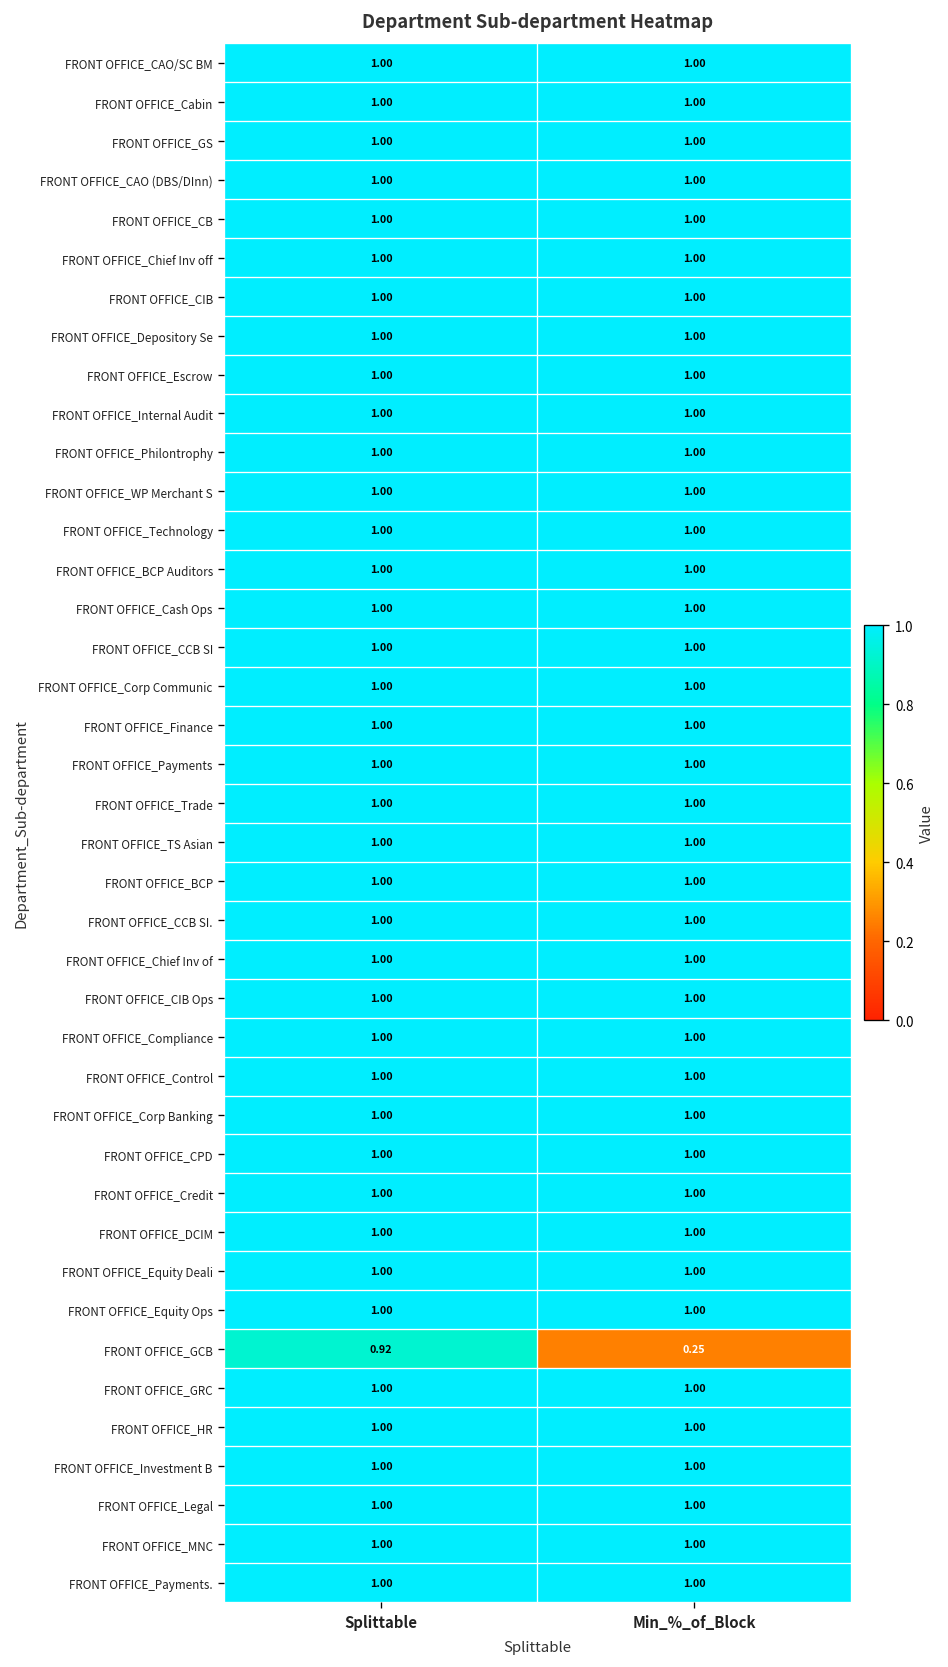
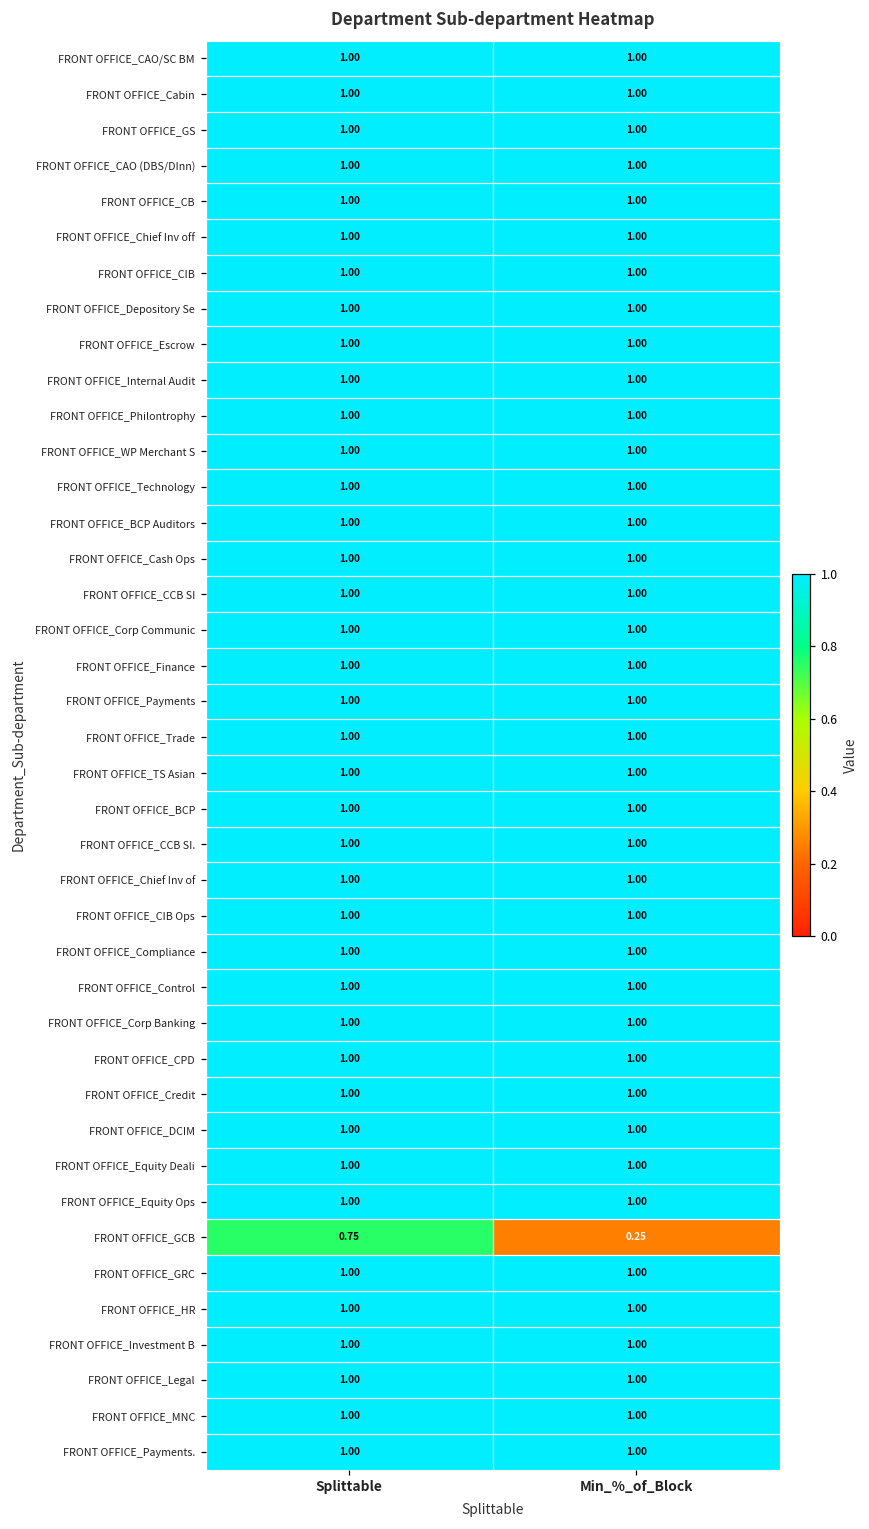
  {
    "FRONT OFFICE_CAO/SC BM": {
      "Splittable": 1.00,
      "Min_%_of_Block": 1.00
    },
    "FRONT OFFICE_Cabin": {
      "Splittable": 1.00,
      "Min_%_of_Block": 1.00
    },
    "FRONT OFFICE_GS": {
      "Splittable": 1.00,
      "Min_%_of_Block": 1.00
    },
    "FRONT OFFICE_CAO (DBS/DInn)": {
      "Splittable": 1.00,
      "Min_%_of_Block": 1.00
    },
    "FRONT OFFICE_CB": {
      "Splittable": 1.00,
      "Min_%_of_Block": 1.00
    },
    "FRONT OFFICE_Chief Inv off": {
      "Splittable": 1.00,
      "Min_%_of_Block": 1.00
    },
    "FRONT OFFICE_CIB": {
      "Splittable": 1.00,
      "Min_%_of_Block": 1.00
    },
    "FRONT OFFICE_Depository Se": {
      "Splittable": 1.00,
      "Min_%_of_Block": 1.00
    },
    "FRONT OFFICE_Escrow": {
      "Splittable": 1.00,
      "Min_%_of_Block": 1.00
    },
    "FRONT OFFICE_Internal Audit": {
      "Splittable": 1.00,
      "Min_%_of_Block": 1.00
    },
    "FRONT OFFICE_Philontrophy": {
      "Splittable": 1.00,
      "Min_%_of_Block": 1.00
    },
    "FRONT OFFICE_WP Merchant S": {
      "Splittable": 1.00,
      "Min_%_of_Block": 1.00
    },
    "FRONT OFFICE_Technology": {
      "Splittable": 1.00,
      "Min_%_of_Block": 1.00
    },
    "FRONT OFFICE_BCP Auditors": {
      "Splittable": 1.00,
      "Min_%_of_Block": 1.00
    },
    "FRONT OFFICE_Cash Ops": {
      "Splittable": 1.00,
      "Min_%_of_Block": 1.00
    },
    "FRONT OFFICE_CCB SI": {
      "Splittable": 1.00,
      "Min_%_of_Block": 1.00
    },
    "FRONT OFFICE_Corp Communic": {
      "Splittable": 1.00,
      "Min_%_of_Block": 1.00
    },
    "FRONT OFFICE_Finance": {
      "Splittable": 1.00,
      "Min_%_of_Block": 1.00
    },
    "FRONT OFFICE_Payments": {
      "Splittable": 1.00,
      "Min_%_of_Block": 1.00
    },
    "FRONT OFFICE_Trade": {
      "Splittable": 1.00,
      "Min_%_of_Block": 1.00
    },
    "FRONT OFFICE_TS Asian": {
      "Splittable": 1.00,
      "Min_%_of_Block": 1.00
    },
    "FRONT OFFICE_BCP": {
      "Splittable": 1.00,
      "Min_%_of_Block": 1.00
    },
    "FRONT OFFICE_CCB SI.": {
      "Splittable": 1.00,
      "Min_%_of_Block": 1.00
    },
    "FRONT OFFICE_Chief Inv of": {
      "Splittable": 1.00,
      "Min_%_of_Block": 1.00
    },
    "FRONT OFFICE_CIB Ops": {
      "Splittable": 1.00,
      "Min_%_of_Block": 1.00
    },
    "FRONT OFFICE_Compliance": {
      "Splittable": 1.00,
      "Min_%_of_Block": 1.00
    },
    "FRONT OFFICE_Control": {
      "Splittable": 1.00,
      "Min_%_of_Block": 1.00
    },
    "FRONT OFFICE_Corp Banking": {
      "Splittable": 1.00,
      "Min_%_of_Block": 1.00
    },
    "FRONT OFFICE_CPD": {
      "Splittable": 1.00,
      "Min_%_of_Block": 1.00
    },
    "FRONT OFFICE_Credit": {
      "Splittable": 1.00,
      "Min_%_of_Block": 1.00
    },
    "FRONT OFFICE_DCIM": {
      "Splittable": 1.00,
      "Min_%_of_Block": 1.00
    },
    "FRONT OFFICE_Equity Deali": {
      "Splittable": 1.00,
      "Min_%_of_Block": 1.00
    },
    "FRONT OFFICE_Equity Ops": {
      "Splittable": 1.00,
      "Min_%_of_Block": 1.00
    },
    "FRONT OFFICE_GCB": {
-     "Splittable": 0.92,
+     "Splittable": 0.75,
      "Min_%_of_Block": 0.25
    },
    "FRONT OFFICE_GRC": {
      "Splittable": 1.00,
      "Min_%_of_Block": 1.00
    },
    "FRONT OFFICE_HR": {
      "Splittable": 1.00,
      "Min_%_of_Block": 1.00
    },
    "FRONT OFFICE_Investment B": {
      "Splittable": 1.00,
      "Min_%_of_Block": 1.00
    },
    "FRONT OFFICE_Legal": {
      "Splittable": 1.00,
      "Min_%_of_Block": 1.00
    },
    "FRONT OFFICE_MNC": {
      "Splittable": 1.00,
      "Min_%_of_Block": 1.00
    },
    "FRONT OFFICE_Payments.": {
      "Splittable": 1.00,
      "Min_%_of_Block": 1.00
    }
  }
